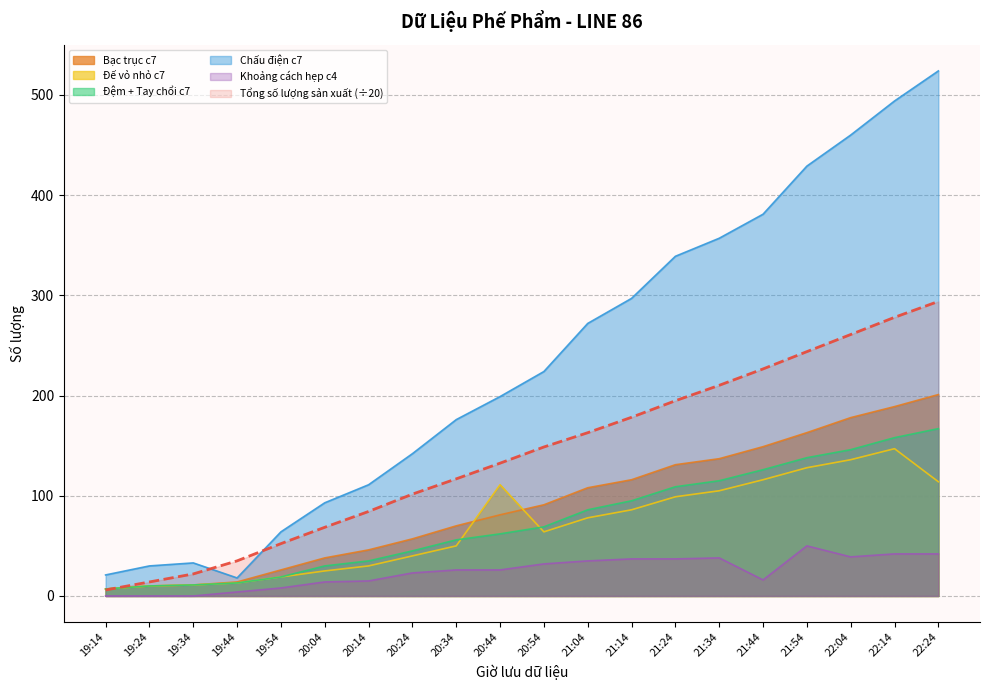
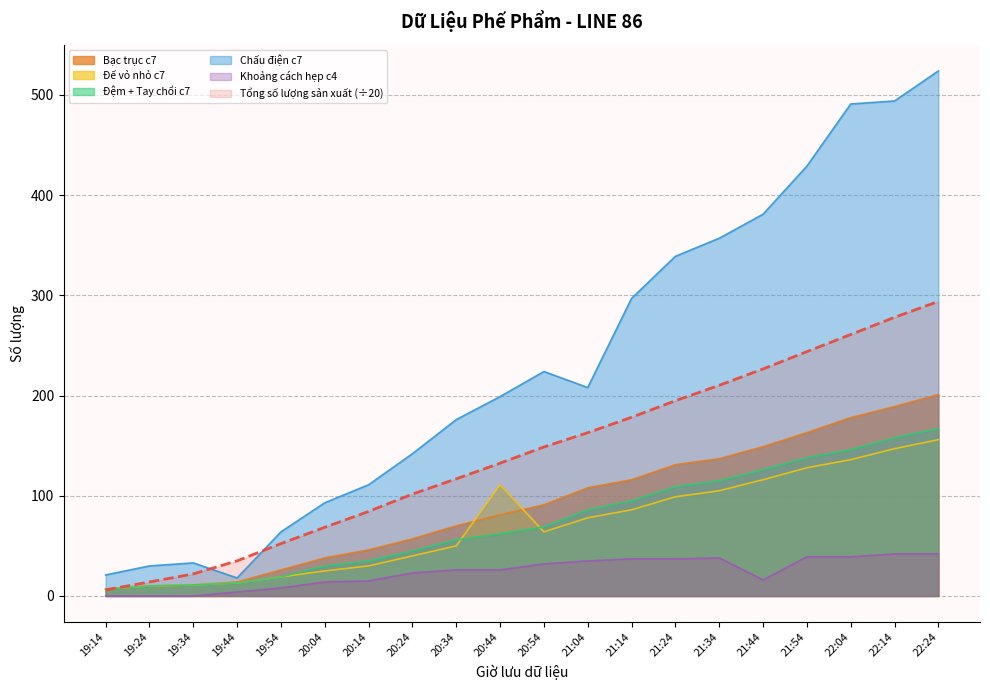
  {
    "Đế vỏ nhỏ c7": {
      "20:04": 25,
      "20:14": 30,
      "20:24": 40,
      "20:34": 50,
      "20:44": 111,
      "20:54": 64,
      "21:04": 78,
      "21:14": 86,
      "21:24": 99,
      "21:34": 105,
      "21:44": 116,
      "21:54": 128,
      "22:04": 136,
      "22:14": 147,
-     "22:24": 114
+     "22:24": 156
    },
    "Đệm + Tay chổi c7": {
      "20:04": 30,
      "20:14": 35,
      "20:24": 45,
      "20:34": 56,
      "20:44": 62,
      "20:54": 69,
      "21:04": 86,
      "21:14": 95,
      "21:24": 109,
      "21:34": 115,
      "21:44": 126,
      "21:54": 138,
      "22:04": 146,
      "22:14": 158,
      "22:24": 167
    },
    "Chấu điện c7": {
      "19:14": 21,
      "19:24": 30,
      "19:34": 33,
      "19:44": 18,
      "19:54": 64,
      "20:04": 93,
      "20:14": 111,
      "20:24": 142,
      "20:34": 176,
      "20:44": 199,
      "20:54": 224,
-     "21:04": 272,
+     "21:04": 208,
      "21:14": 297,
      "21:24": 339,
      "21:34": 357,
      "21:44": 381,
      "21:54": 429,
-     "22:04": 460,
+     "22:04": 491,
      "22:14": 494,
      "22:24": 524
    },
    "Khoảng cách hẹp c4": {
      "19:14": 0,
      "19:24": 0,
      "19:34": 0,
      "19:44": 4,
      "19:54": 8,
      "20:04": 14,
      "20:14": 15,
      "20:24": 23,
      "20:34": 26,
      "20:44": 26,
      "20:54": 32,
      "21:04": 35,
      "21:14": 37,
      "21:24": 37,
      "21:34": 38,
      "21:44": 16,
-     "21:54": 50,
+     "21:54": 39,
      "22:04": 39,
      "22:14": 42,
      "22:24": 42
    }
  }
